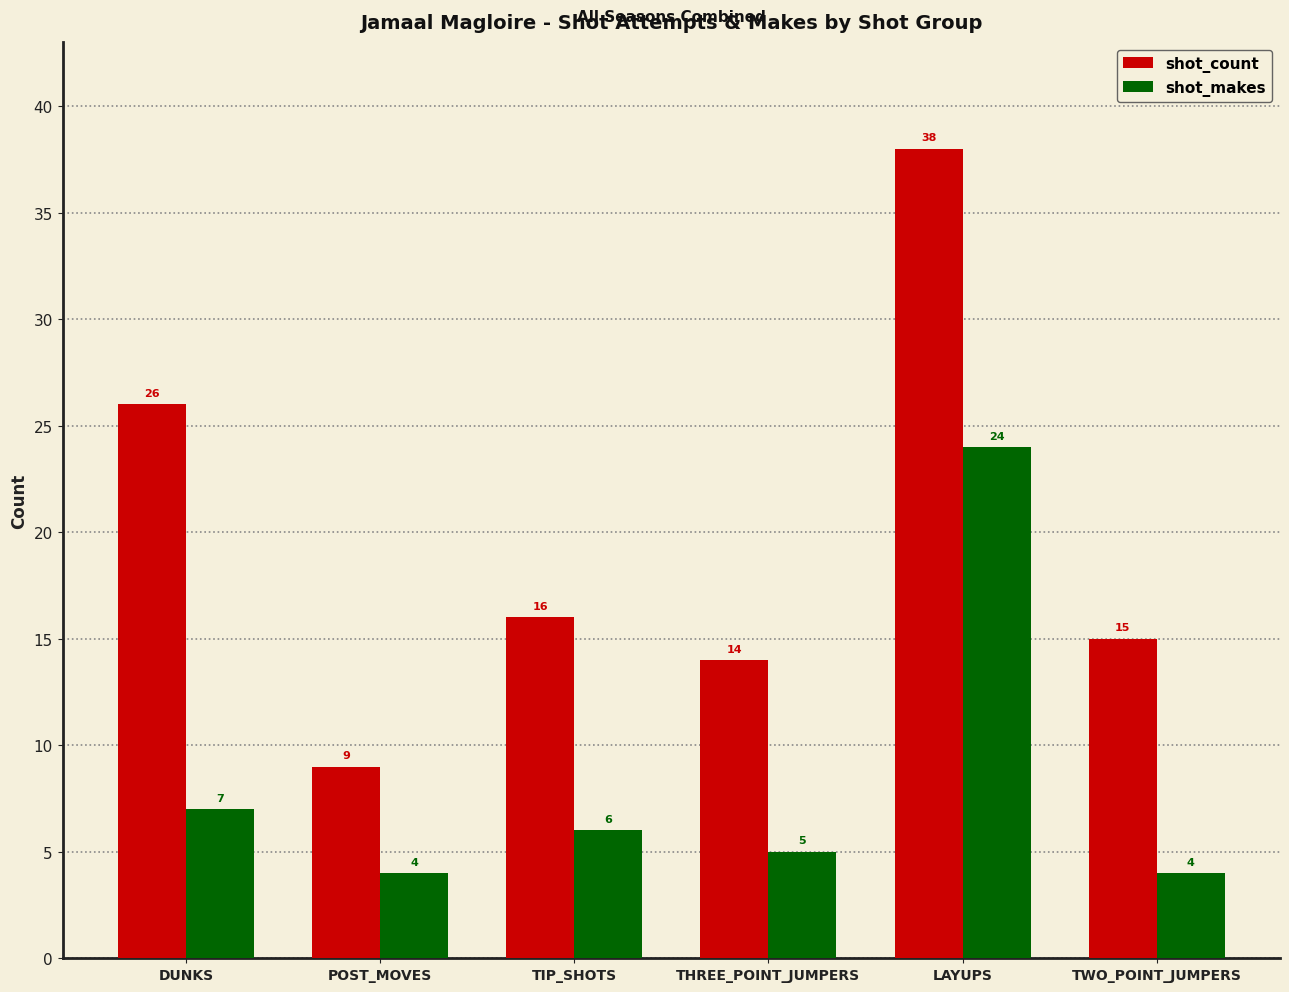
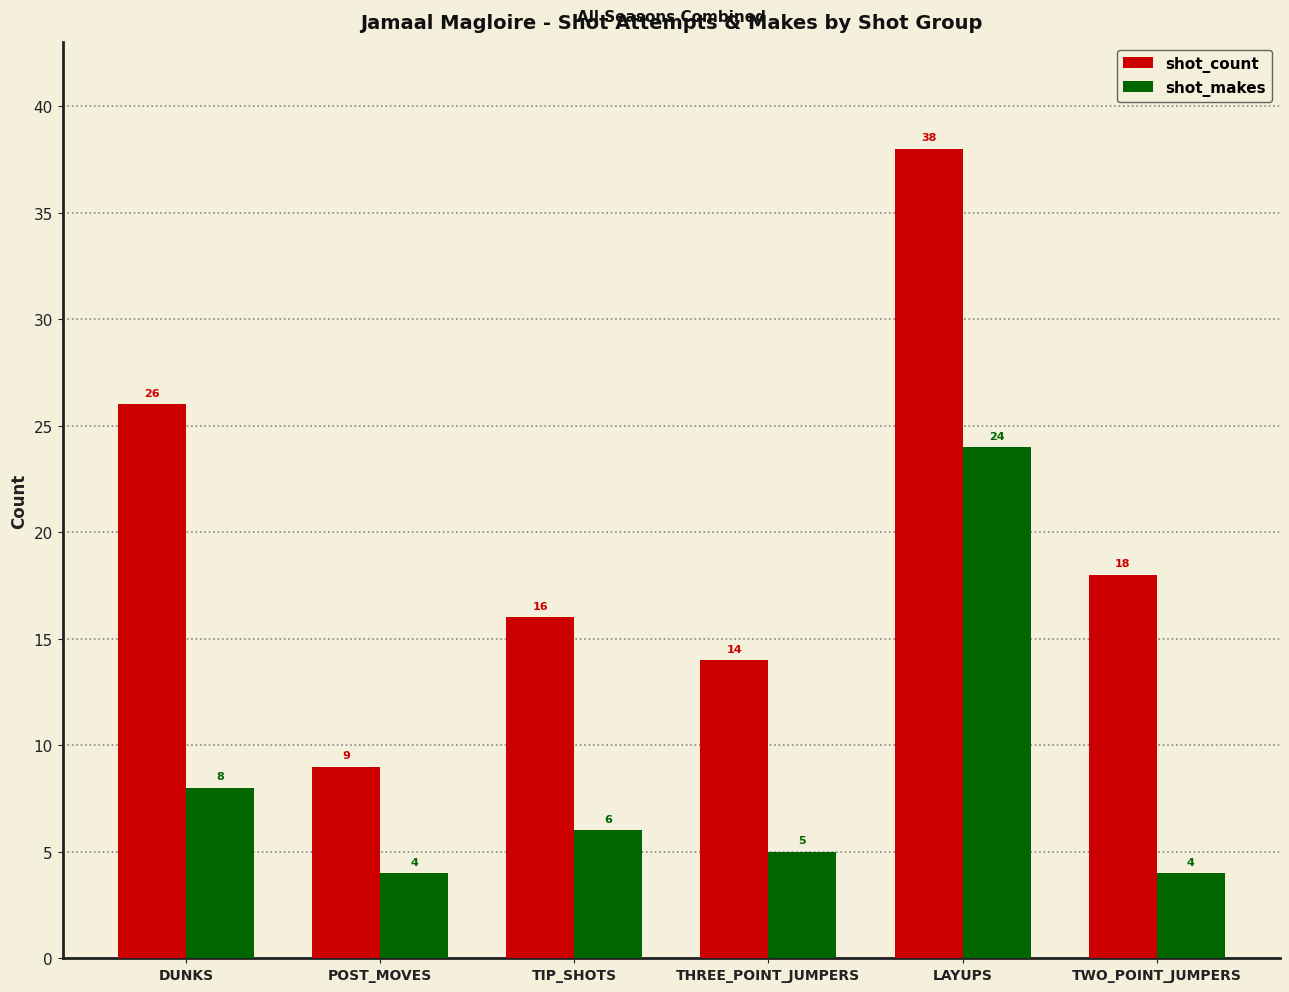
  {
    "shot_count": {
      "DUNKS": 26,
      "POST_MOVES": 9,
      "TIP_SHOTS": 16,
      "THREE_POINT_JUMPERS": 14,
      "LAYUPS": 38,
-     "TWO_POINT_JUMPERS": 15
+     "TWO_POINT_JUMPERS": 18
    },
    "shot_makes": {
-     "DUNKS": 7,
+     "DUNKS": 8,
      "POST_MOVES": 4,
      "TIP_SHOTS": 6,
      "THREE_POINT_JUMPERS": 5,
      "LAYUPS": 24,
      "TWO_POINT_JUMPERS": 4
    }
  }
